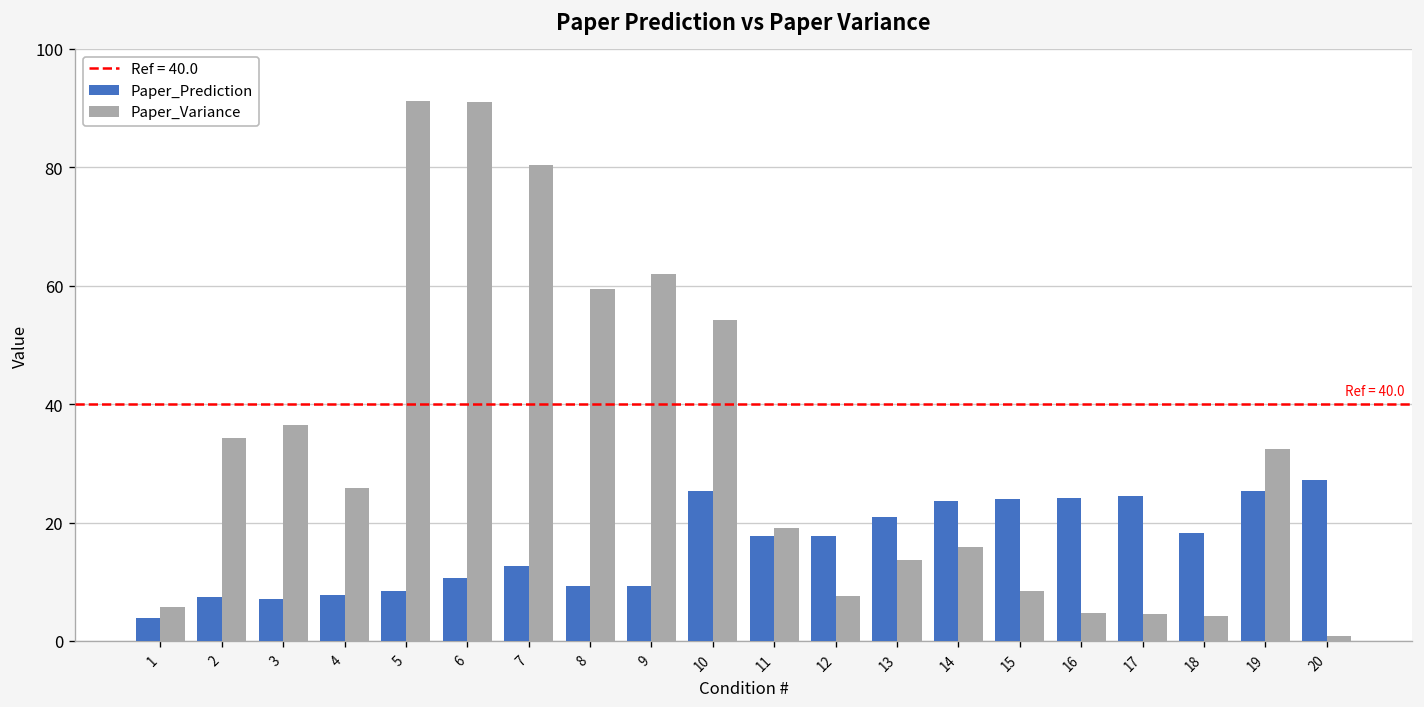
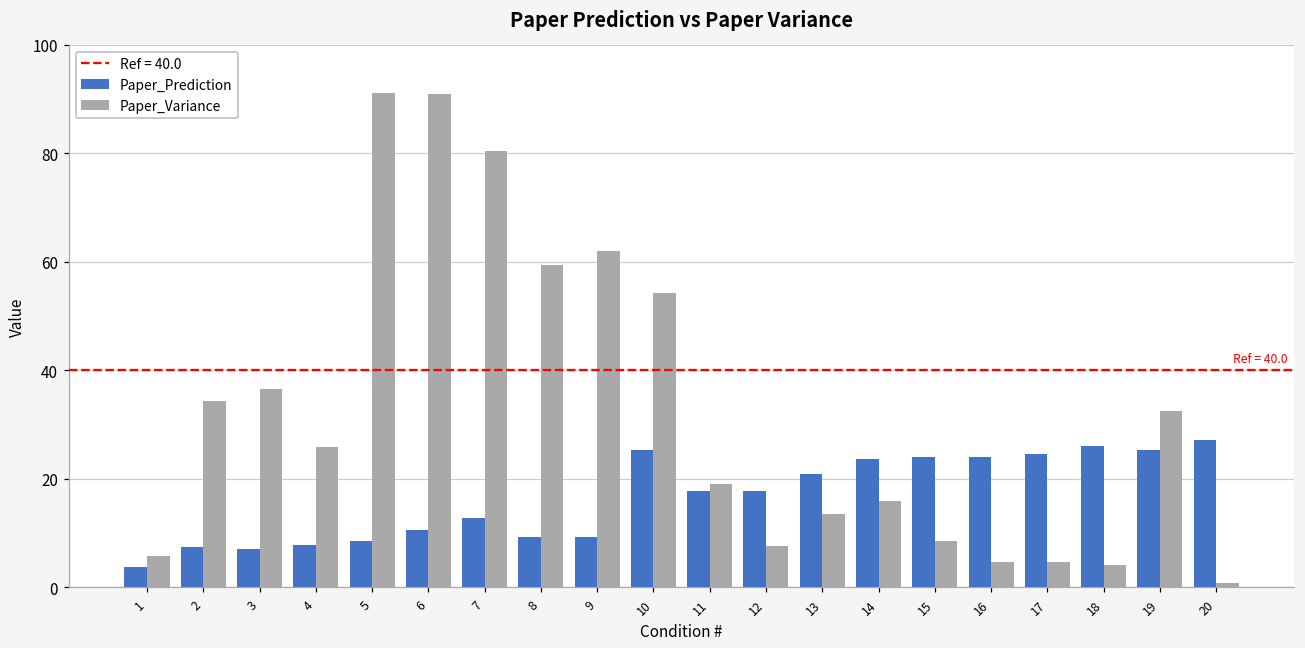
  {
    "Paper_Prediction": {
      "1": 4,
      "2": 7,
      "3": 7,
      "4": 8,
      "5": 9,
      "6": 11,
      "7": 13,
      "8": 9,
      "9": 9,
      "10": 25,
      "11": 18,
      "12": 18,
      "13": 21,
      "14": 24,
      "15": 24,
      "16": 24,
      "17": 25,
-     "18": 18,
+     "18": 26,
      "19": 25,
      "20": 27
    },
    "Paper_Variance": {
      "1": 6,
      "2": 34,
      "3": 37,
      "4": 26,
      "5": 91,
      "6": 91,
      "7": 80,
      "8": 59,
      "9": 62,
      "10": 54,
      "11": 19,
      "12": 8,
      "13": 14,
      "14": 16,
      "15": 9,
      "16": 5,
      "17": 5,
      "18": 4,
      "19": 33,
      "20": 1
    }
  }
